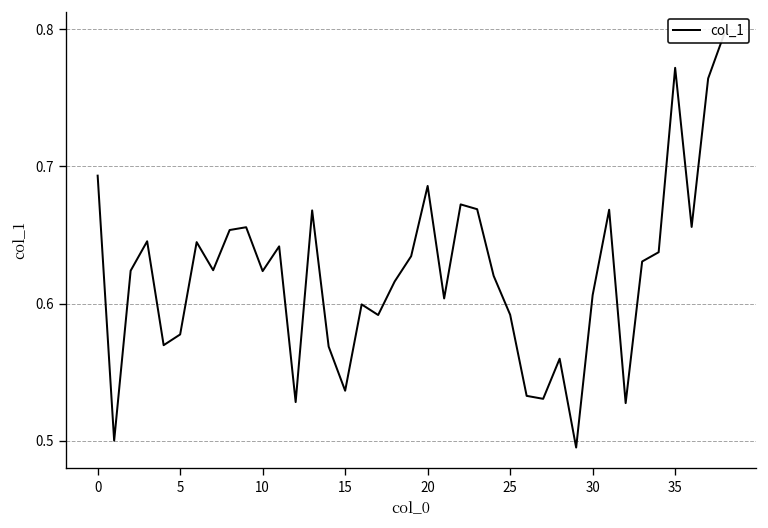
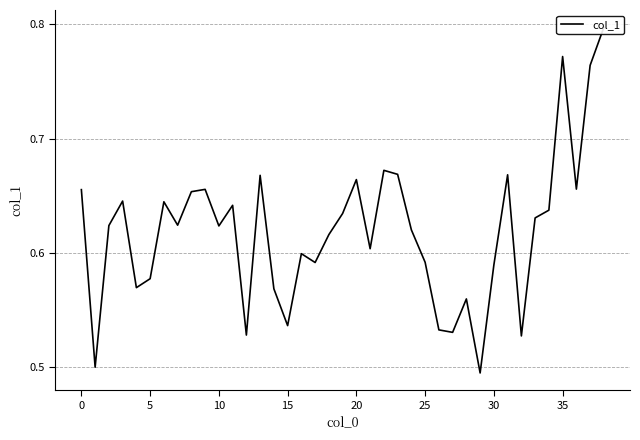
  {
-   "0": 0.693,
+   "0": 0.655,
    "5": 0.577,
    "10": 0.624,
    "15": 0.536,
-   "20": 0.686,
+   "20": 0.664,
    "25": 0.592,
-   "30": 0.606,
+   "30": 0.590,
    "35": 0.772
  }
